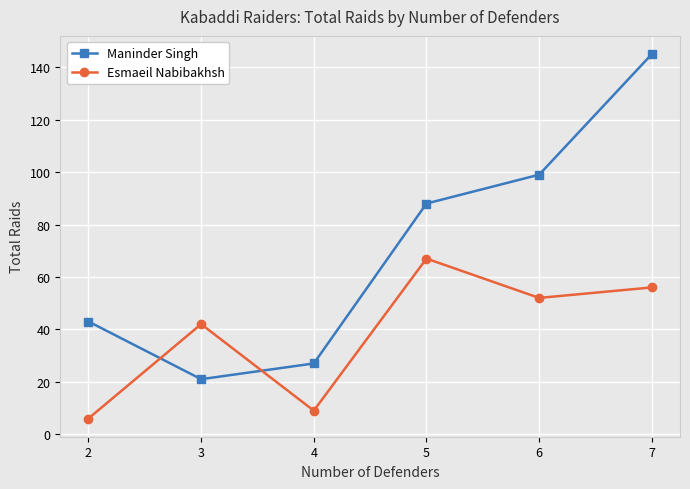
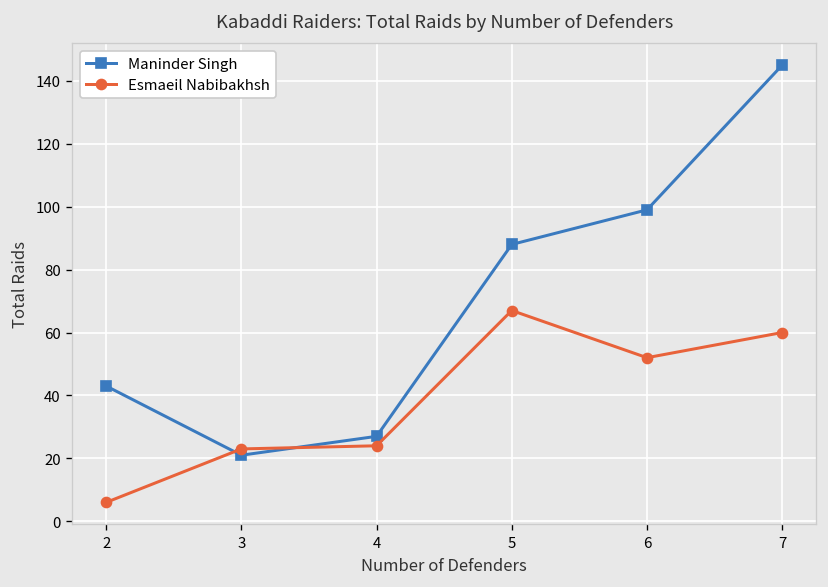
  {
    "Maninder Singh": {
      "2": 43,
      "3": 21,
      "4": 27,
      "5": 88,
      "6": 99,
      "7": 145
    },
    "Esmaeil Nabibakhsh": {
      "2": 6,
-     "3": 42,
-     "4": 9,
+     "3": 23,
+     "4": 24,
      "5": 67,
      "6": 52,
-     "7": 56
+     "7": 60
    }
  }
